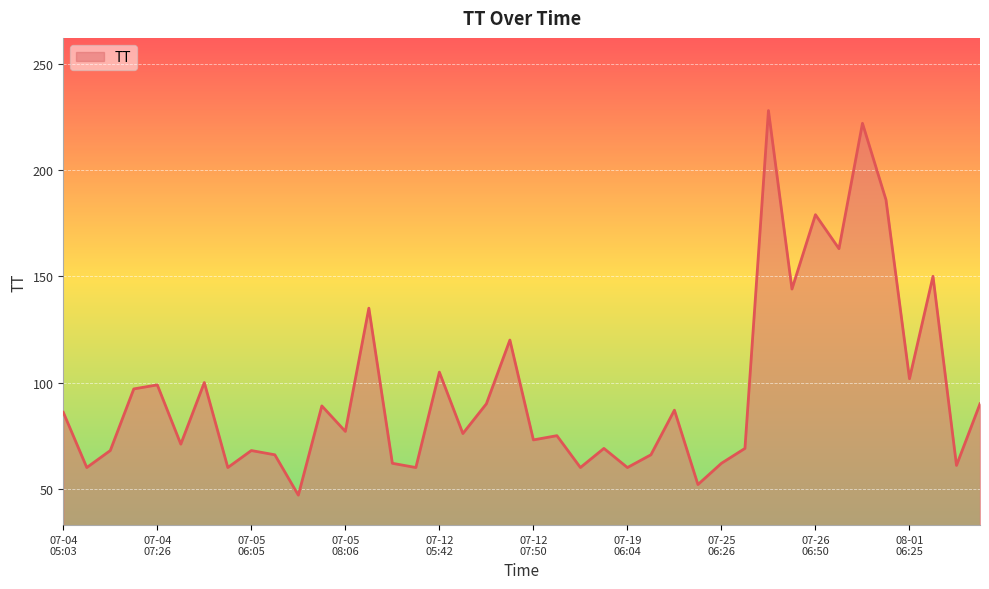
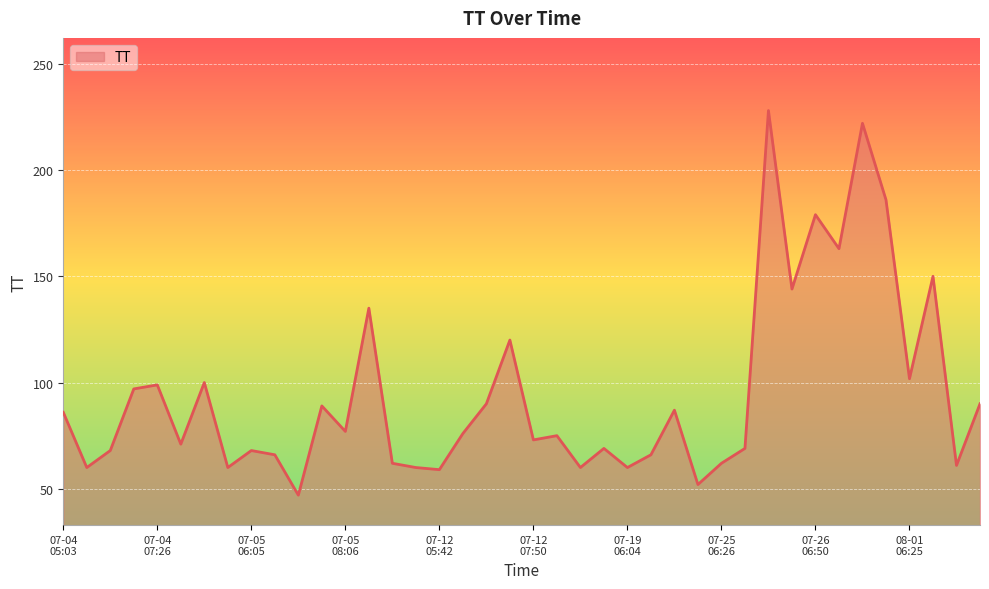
  {
    "07-04 05:03": 86,
    "07-04 07:26": 99,
    "07-05 06:05": 68,
    "07-05 08:06": 77,
-   "07-12 05:42": 105,
+   "07-12 05:42": 59,
    "07-12 07:50": 73,
    "07-19 06:04": 60,
    "07-25 06:26": 62,
    "07-26 06:50": 179,
    "08-01 06:25": 102
  }
